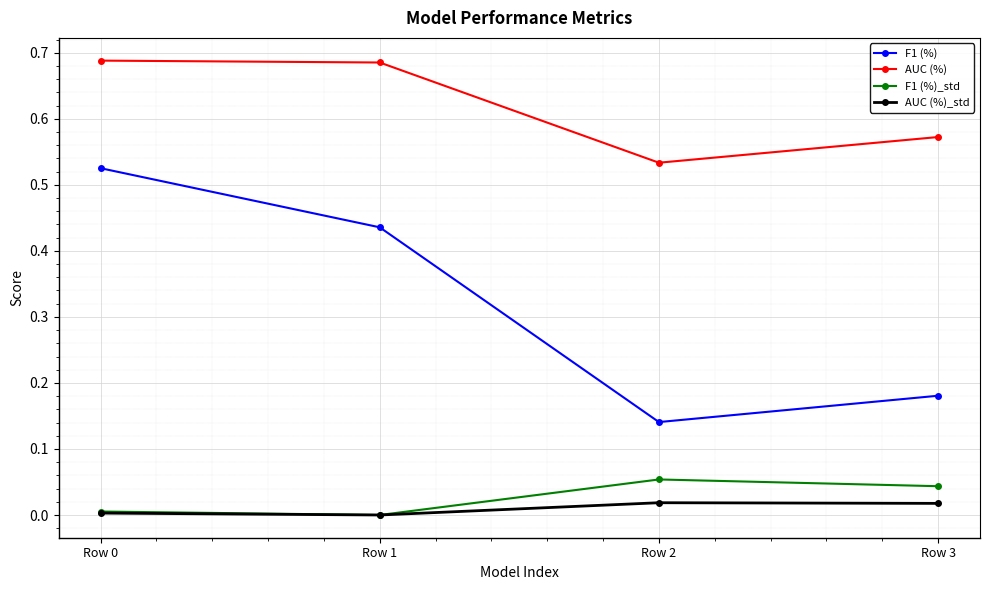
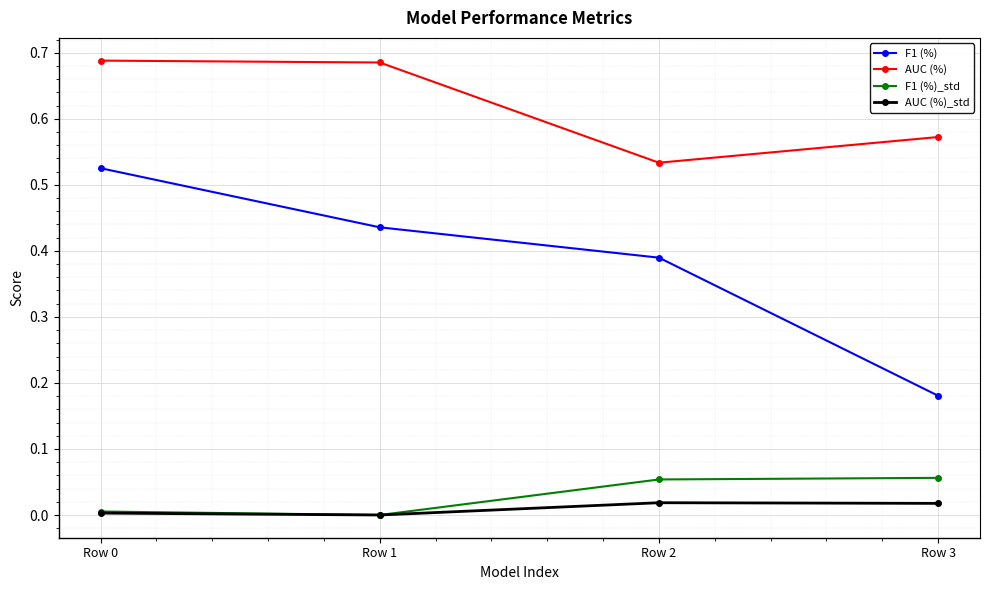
  {
    "F1 (%)": {
      "Row 0": 0.53,
      "Row 1": 0.44,
-     "Row 2": 0.14,
+     "Row 2": 0.39,
      "Row 3": 0.18
    },
    "AUC (%)": {
      "Row 0": 0.69,
      "Row 1": 0.69,
      "Row 2": 0.53,
      "Row 3": 0.57
    },
    "F1 (%)_std": {
      "Row 2": 0.05,
-     "Row 3": 0.04
+     "Row 3": 0.06
    },
    "AUC (%)_std": {
      "Row 2": 0.02,
      "Row 3": 0.02
    }
  }
